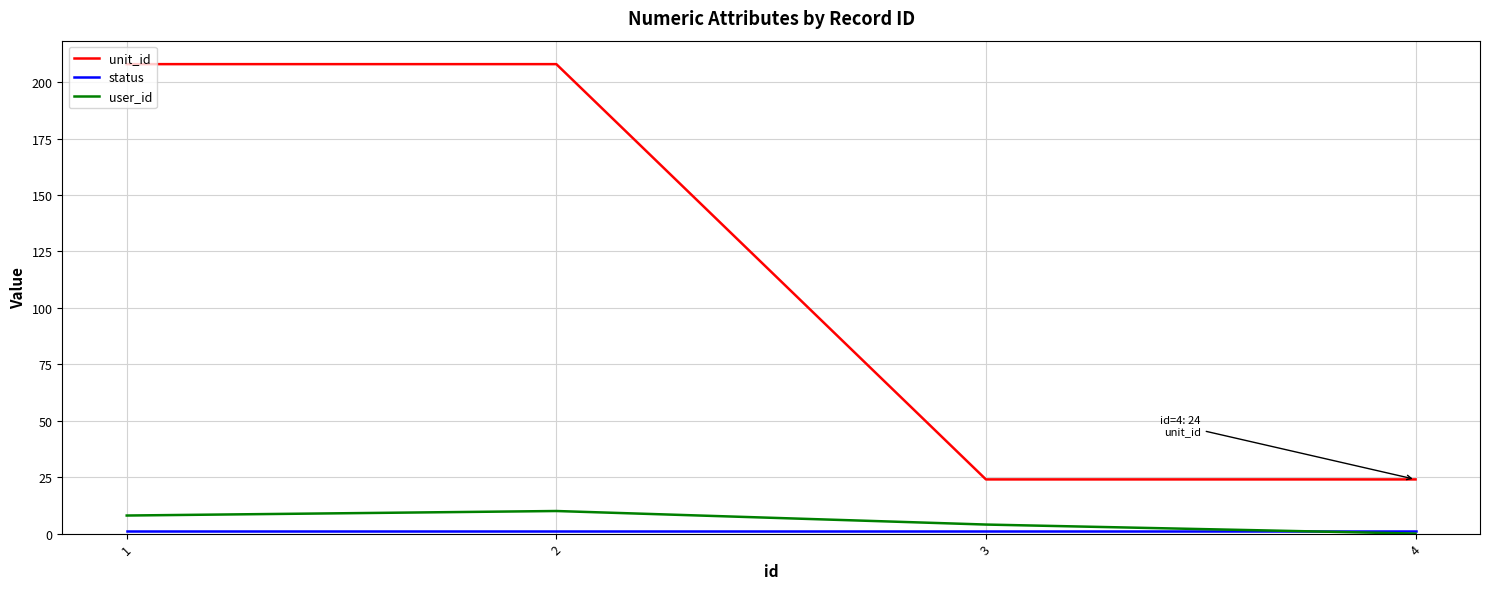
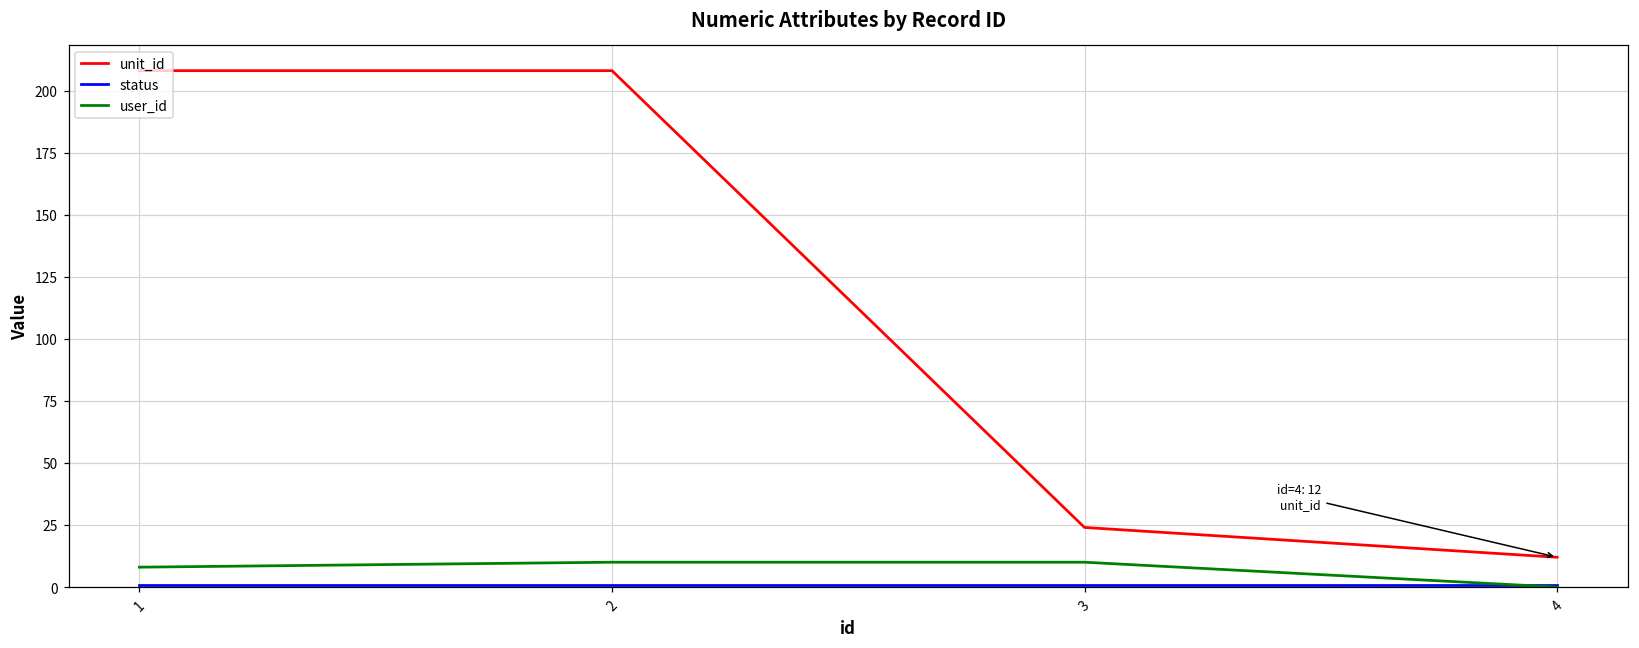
  {
    "unit_id": {
-     "4": 24
+     "4": 12
    },
    "status": {
      "1": 1,
      "2": 1,
      "3": 1
    },
    "user_id": {
      "1": 8,
      "2": 10,
-     "3": 4
+     "3": 10
    }
  }
